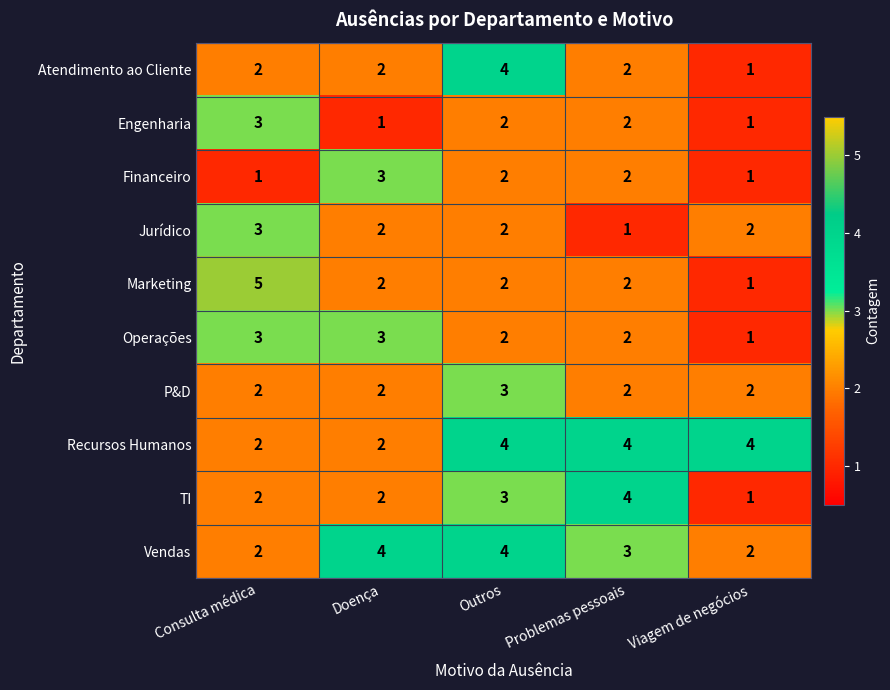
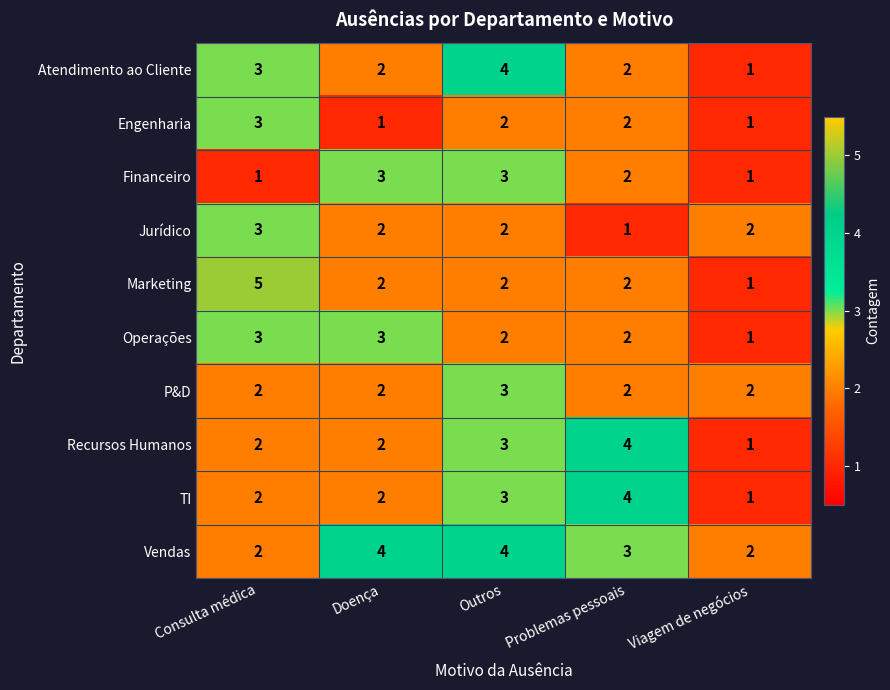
  {
    "Atendimento ao Cliente": {
-     "Consulta médica": 2,
+     "Consulta médica": 3,
      "Doença": 2,
      "Outros": 4,
      "Problemas pessoais": 2,
      "Viagem de negócios": 1
    },
    "Engenharia": {
      "Consulta médica": 3,
      "Doença": 1,
      "Outros": 2,
      "Problemas pessoais": 2,
      "Viagem de negócios": 1
    },
    "Financeiro": {
      "Consulta médica": 1,
      "Doença": 3,
-     "Outros": 2,
+     "Outros": 3,
      "Problemas pessoais": 2,
      "Viagem de negócios": 1
    },
    "Jurídico": {
      "Consulta médica": 3,
      "Doença": 2,
      "Outros": 2,
      "Problemas pessoais": 1,
      "Viagem de negócios": 2
    },
    "Marketing": {
      "Consulta médica": 5,
      "Doença": 2,
      "Outros": 2,
      "Problemas pessoais": 2,
      "Viagem de negócios": 1
    },
    "Operações": {
      "Consulta médica": 3,
      "Doença": 3,
      "Outros": 2,
      "Problemas pessoais": 2,
      "Viagem de negócios": 1
    },
    "P&D": {
      "Consulta médica": 2,
      "Doença": 2,
      "Outros": 3,
      "Problemas pessoais": 2,
      "Viagem de negócios": 2
    },
    "Recursos Humanos": {
      "Consulta médica": 2,
      "Doença": 2,
-     "Outros": 4,
+     "Outros": 3,
      "Problemas pessoais": 4,
-     "Viagem de negócios": 4
+     "Viagem de negócios": 1
    },
    "TI": {
      "Consulta médica": 2,
      "Doença": 2,
      "Outros": 3,
      "Problemas pessoais": 4,
      "Viagem de negócios": 1
    },
    "Vendas": {
      "Consulta médica": 2,
      "Doença": 4,
      "Outros": 4,
      "Problemas pessoais": 3,
      "Viagem de negócios": 2
    }
  }
